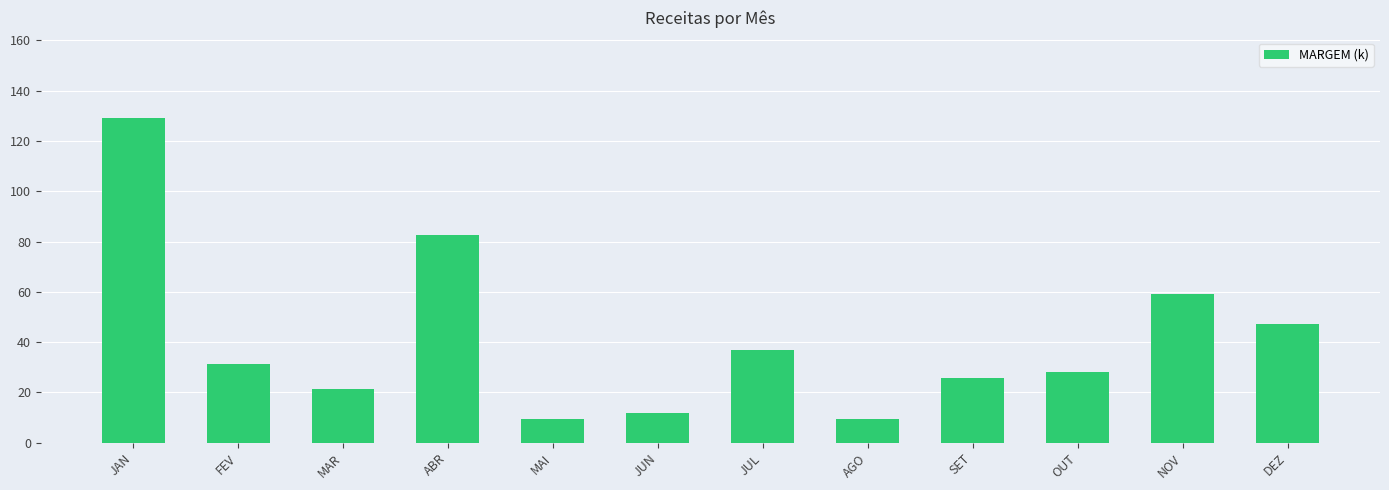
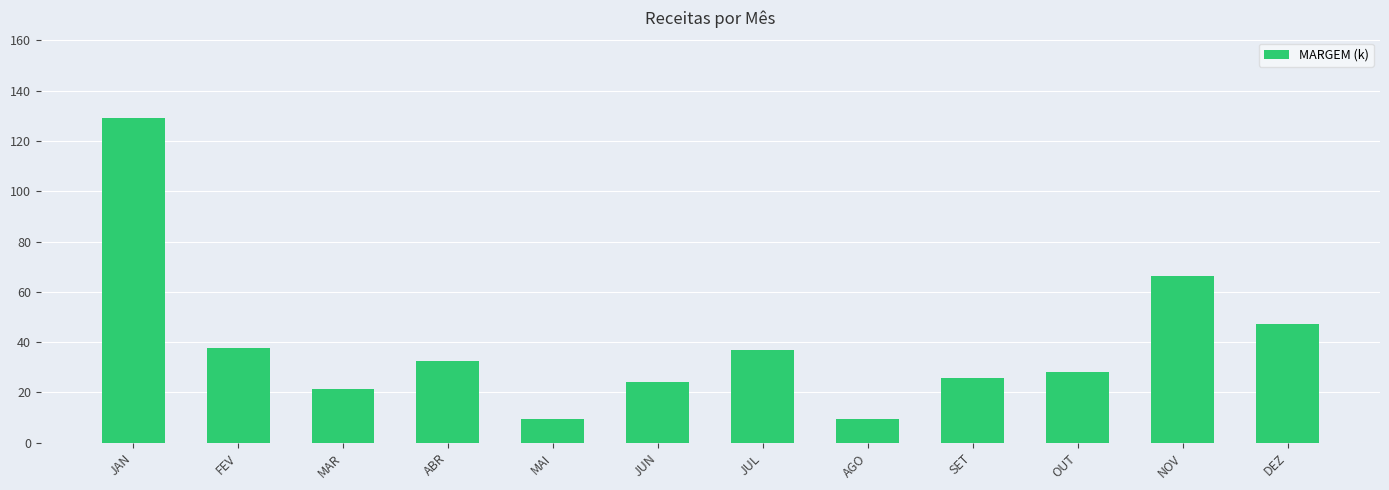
  {
    "JAN": 129,
-   "FEV": 32,
+   "FEV": 38,
    "MAR": 21,
-   "ABR": 82,
+   "ABR": 33,
    "MAI": 9,
-   "JUN": 12,
+   "JUN": 24,
    "JUL": 37,
    "AGO": 9,
    "SET": 26,
    "OUT": 28,
-   "NOV": 59,
+   "NOV": 66,
    "DEZ": 47
  }
